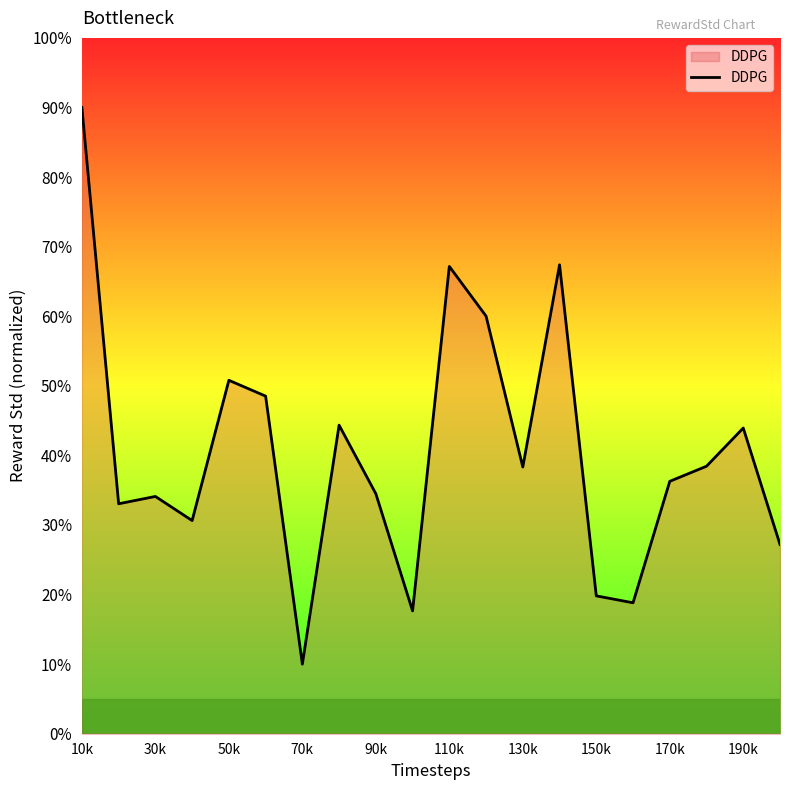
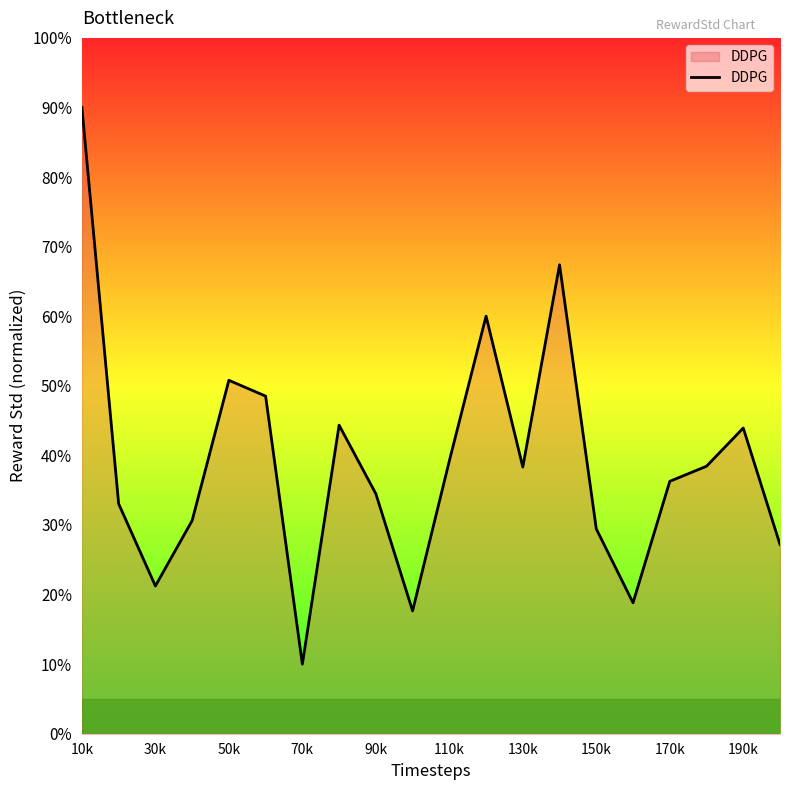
  {
    "10k": "90%",
-   "30k": "34%",
+   "30k": "21%",
    "50k": "51%",
    "70k": "10%",
    "90k": "34%",
-   "110k": "67%",
+   "110k": "39%",
    "130k": "38%",
-   "150k": "20%",
+   "150k": "29%",
    "170k": "36%",
    "190k": "44%"
  }
